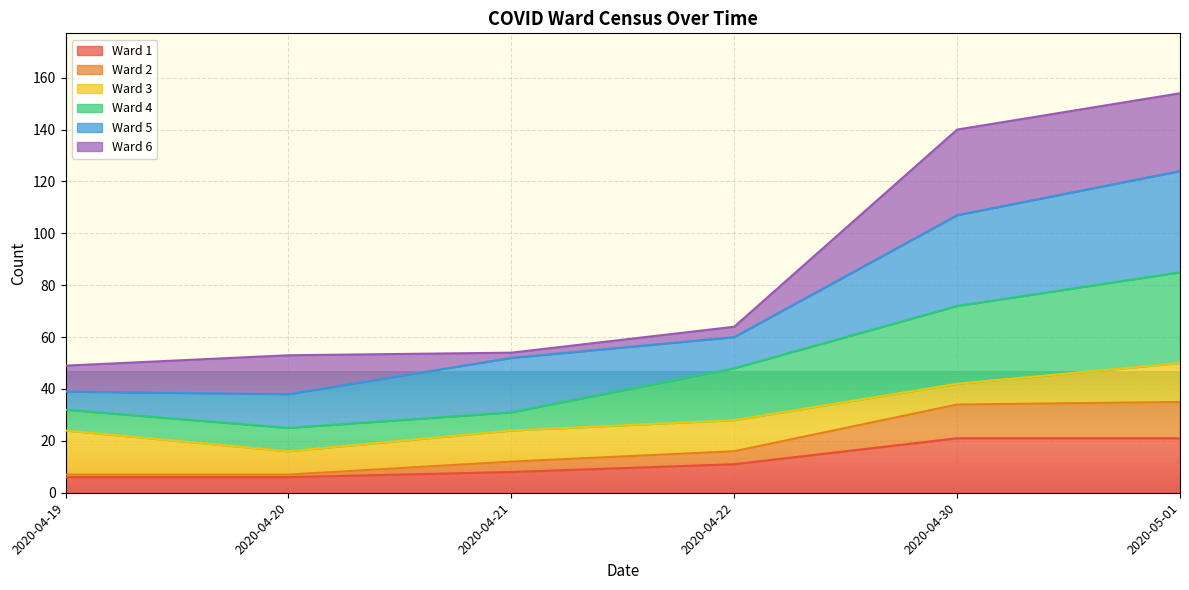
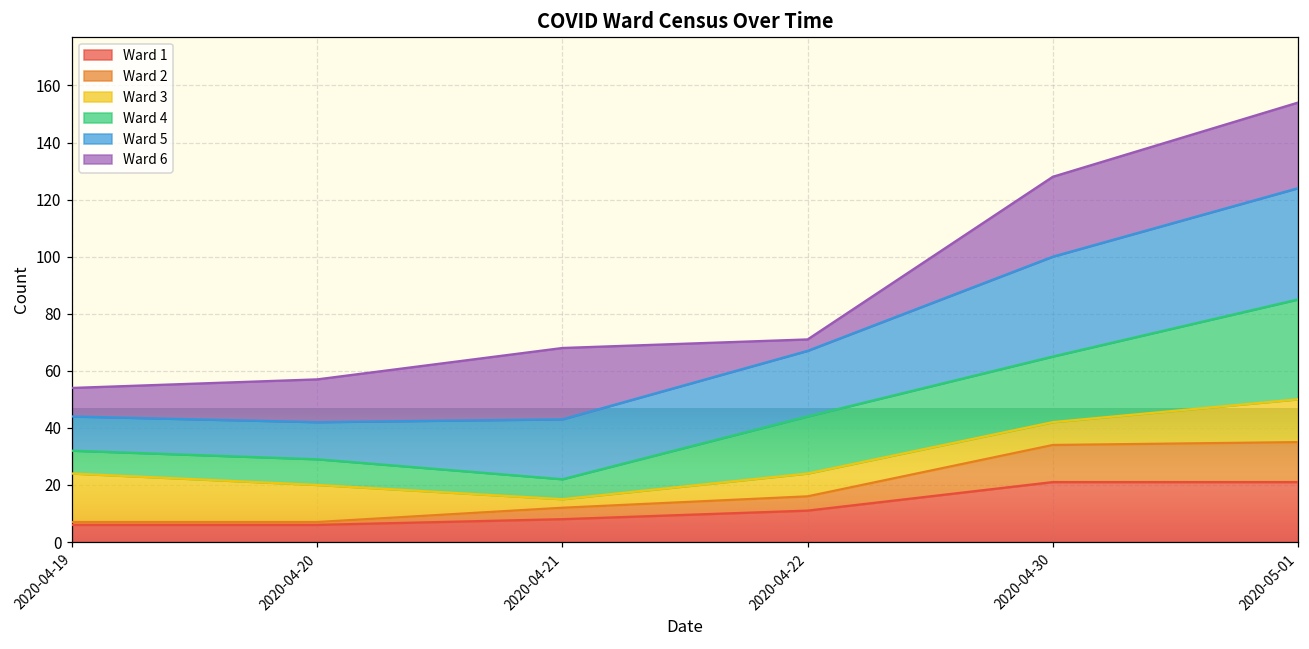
  {
    "Ward 3": {
      "2020-04-19": 17,
-     "2020-04-20": 9,
-     "2020-04-21": 12,
-     "2020-04-22": 12,
+     "2020-04-20": 13,
+     "2020-04-21": 3,
+     "2020-04-22": 8,
      "2020-04-30": 8,
      "2020-05-01": 15
    },
    "Ward 4": {
      "2020-04-19": 8,
      "2020-04-20": 9,
      "2020-04-21": 7,
      "2020-04-22": 20,
-     "2020-04-30": 30,
+     "2020-04-30": 23,
      "2020-05-01": 35
    },
    "Ward 5": {
-     "2020-04-19": 7,
+     "2020-04-19": 12,
      "2020-04-20": 13,
      "2020-04-21": 21,
-     "2020-04-22": 12,
+     "2020-04-22": 23,
      "2020-04-30": 35,
      "2020-05-01": 39
    },
    "Ward 6": {
      "2020-04-19": 10,
      "2020-04-20": 15,
-     "2020-04-21": 2,
+     "2020-04-21": 25,
      "2020-04-22": 4,
-     "2020-04-30": 33,
+     "2020-04-30": 28,
      "2020-05-01": 30
    }
  }
